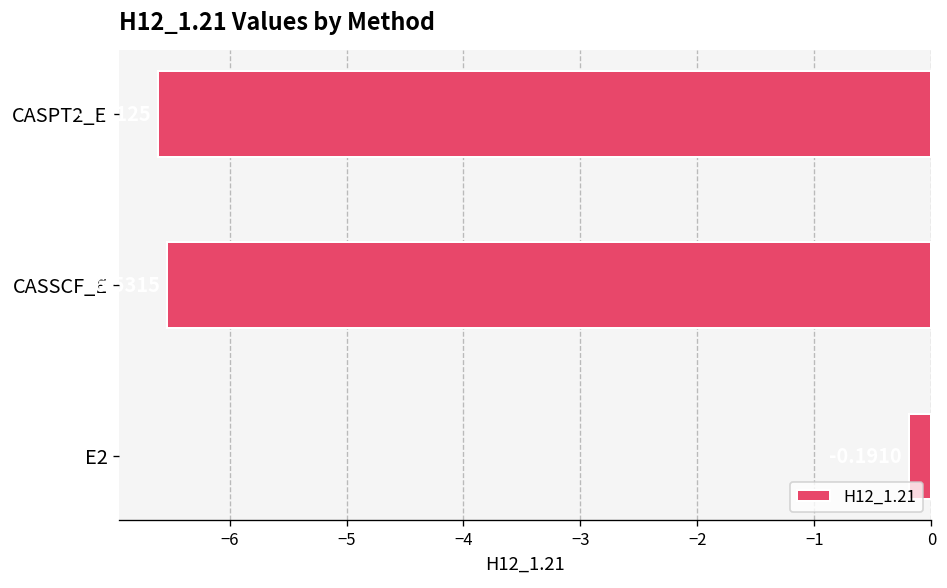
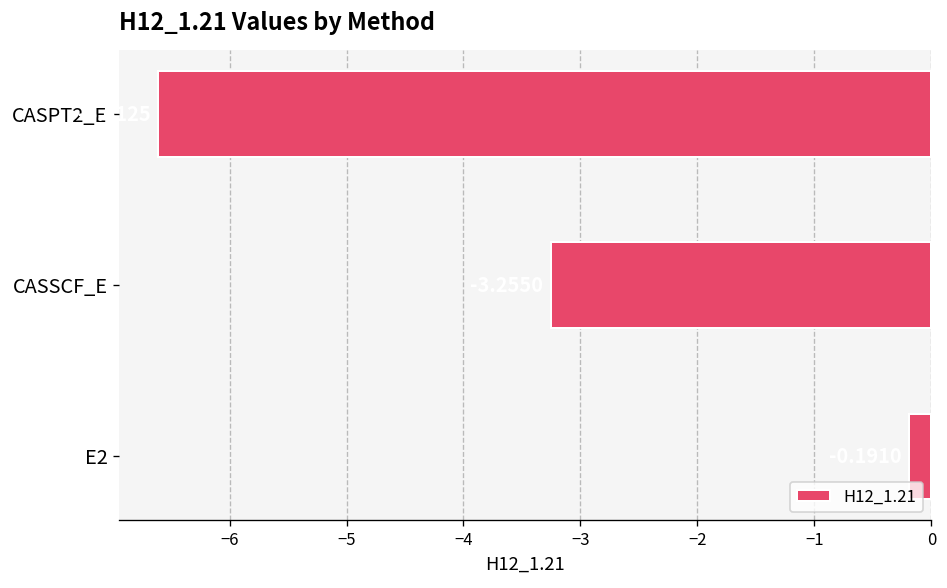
  {
    "CASPT2_E": -6.6,
-   "CASSCF_E": -6.5,
+   "CASSCF_E": -3.3,
    "E2": -0.2
  }
